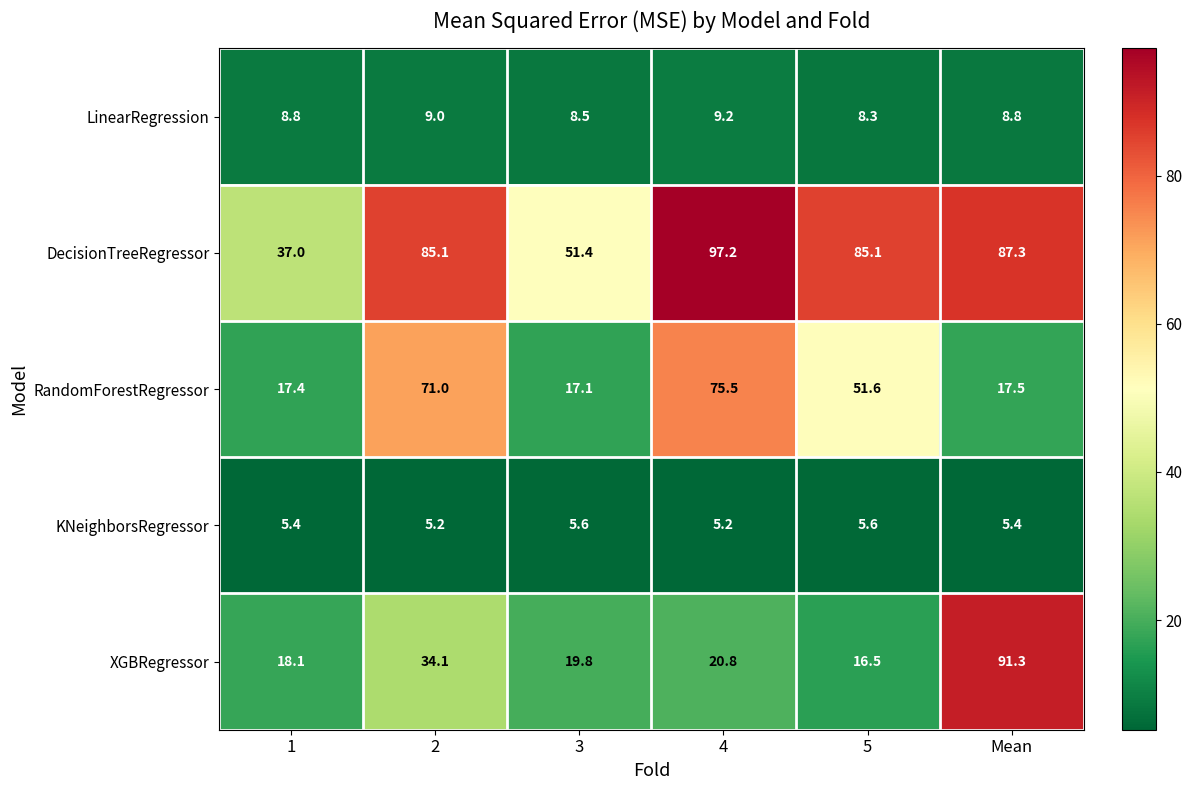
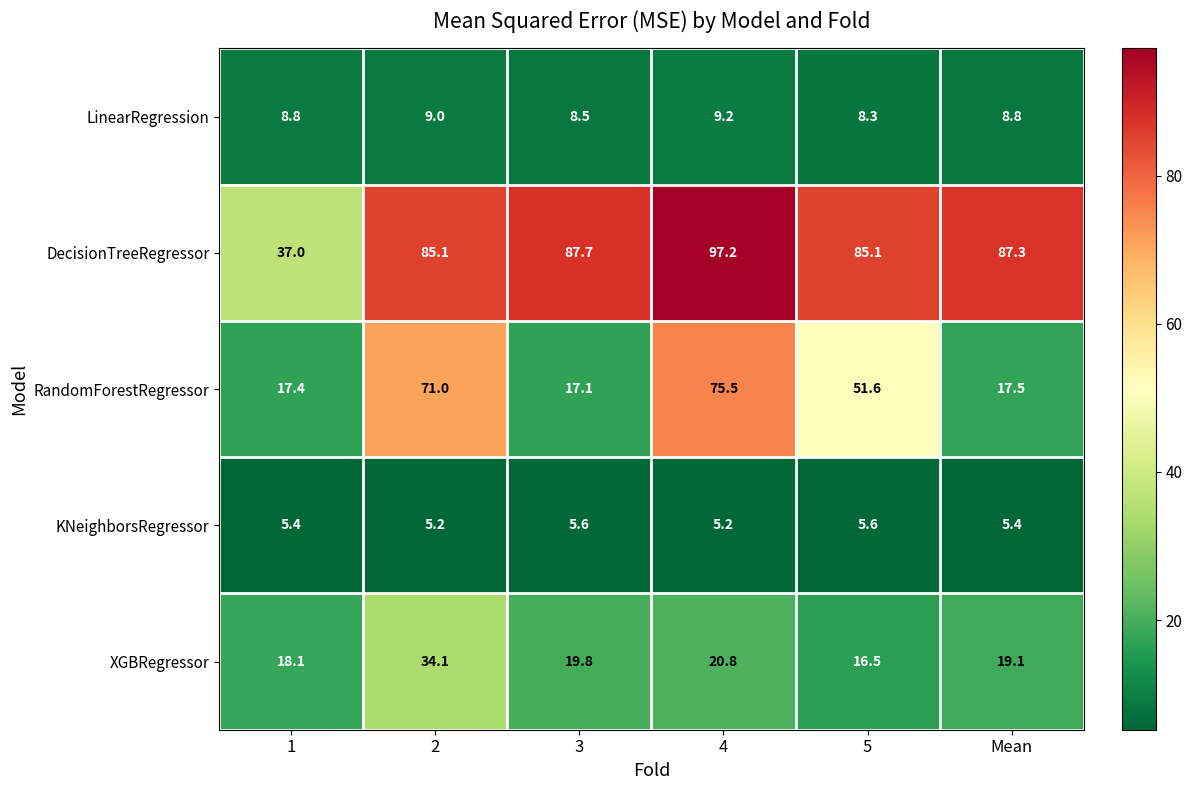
  {
    "LinearRegression": {
      "1": 8.8,
      "2": 9.0,
      "3": 8.5,
      "4": 9.2,
      "5": 8.3,
      "Mean": 8.8
    },
    "DecisionTreeRegressor": {
      "1": 37.0,
      "2": 85.1,
-     "3": 51.4,
+     "3": 87.7,
      "4": 97.2,
      "5": 85.1,
      "Mean": 87.3
    },
    "RandomForestRegressor": {
      "1": 17.4,
      "2": 71.0,
      "3": 17.1,
      "4": 75.5,
      "5": 51.6,
      "Mean": 17.5
    },
    "KNeighborsRegressor": {
      "1": 5.4,
      "2": 5.2,
      "3": 5.6,
      "4": 5.2,
      "5": 5.6,
      "Mean": 5.4
    },
    "XGBRegressor": {
      "1": 18.1,
      "2": 34.1,
      "3": 19.8,
      "4": 20.8,
      "5": 16.5,
-     "Mean": 91.3
+     "Mean": 19.1
    }
  }
